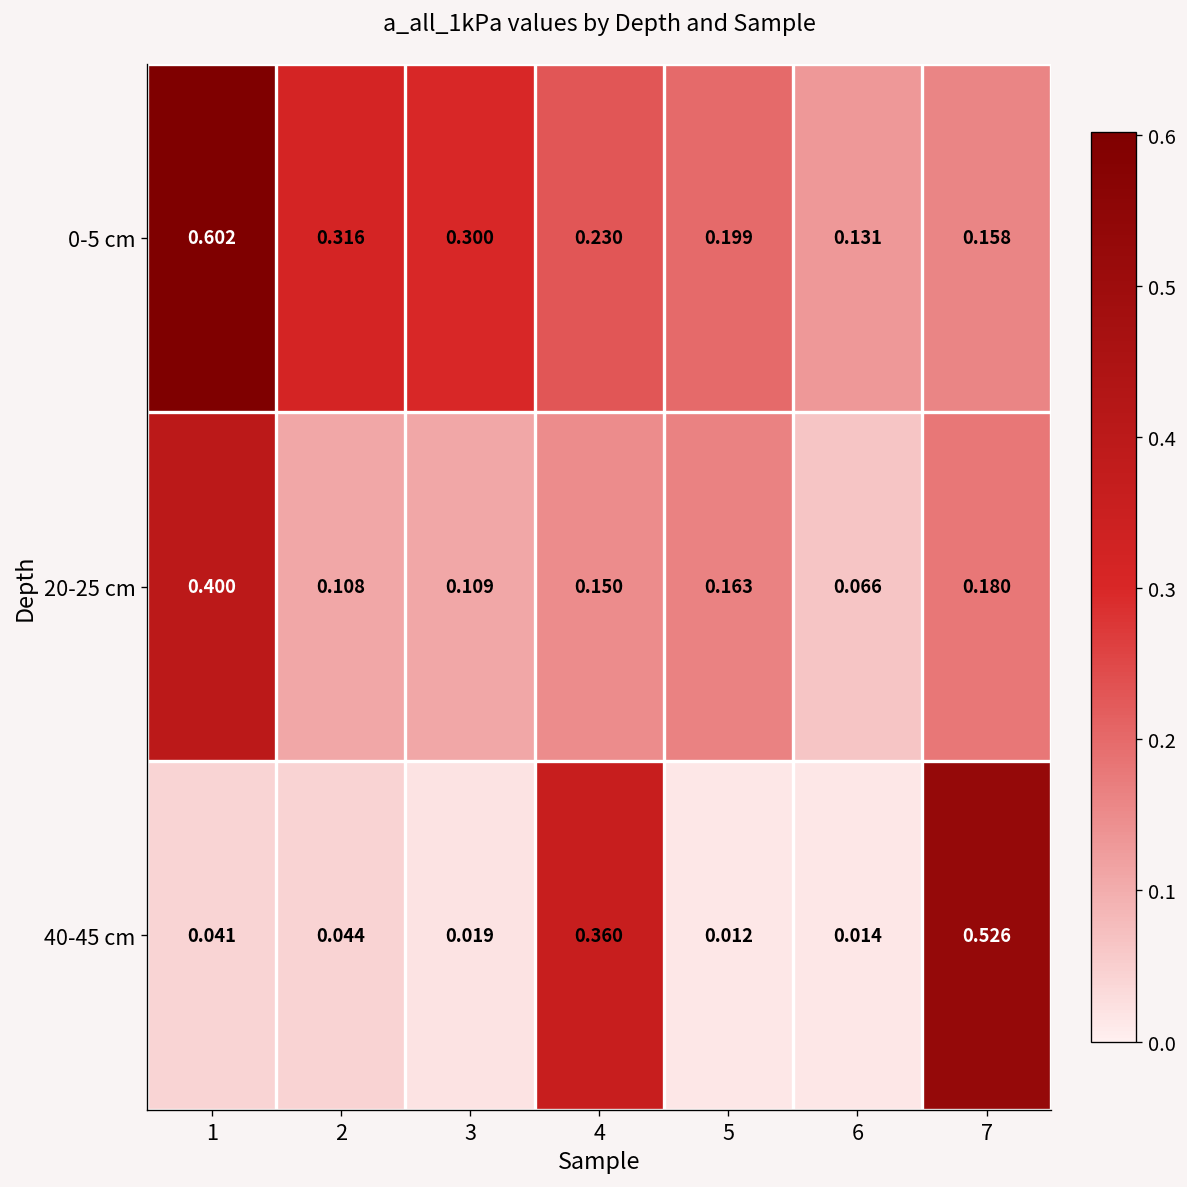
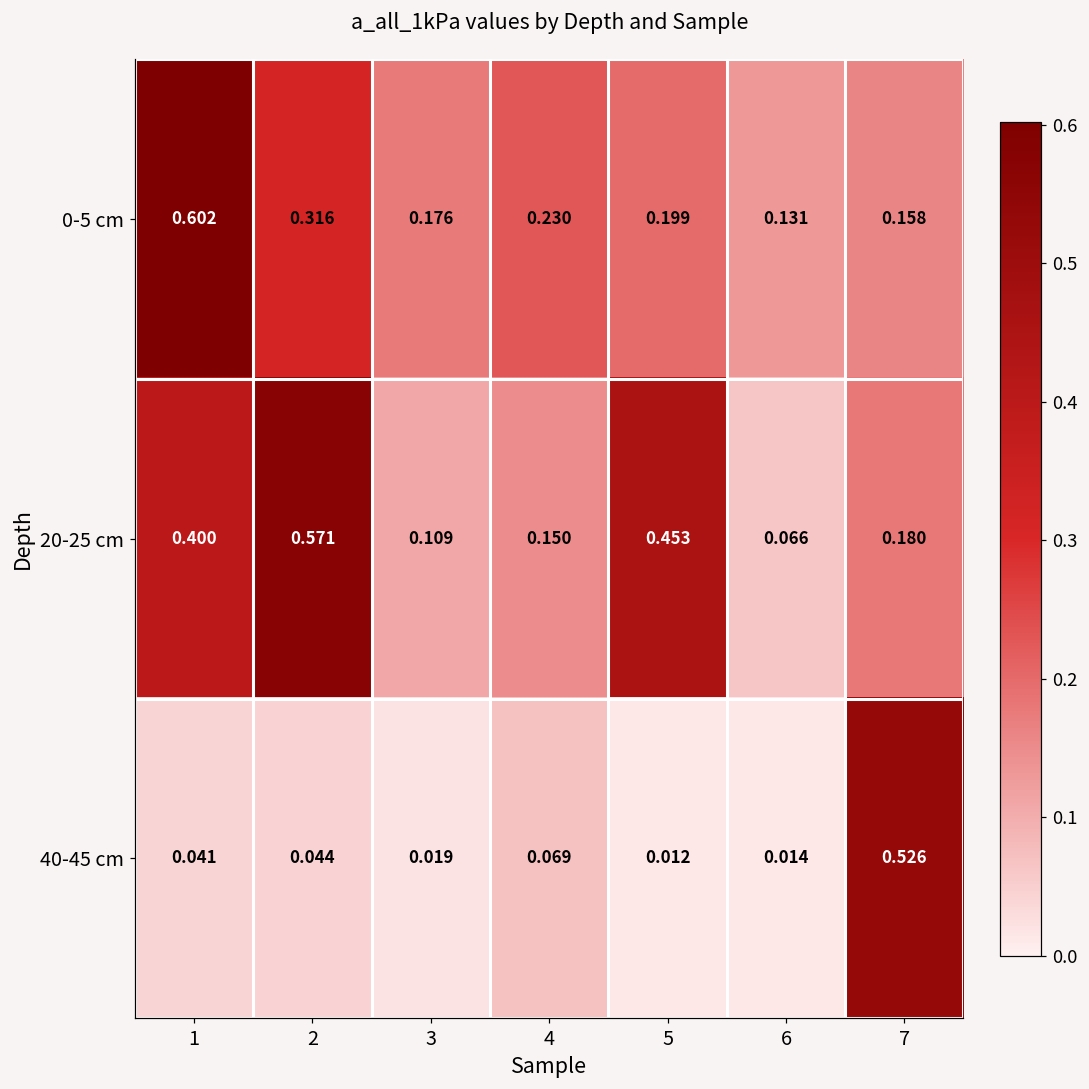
  {
    "0-5 cm": {
      "1": 0.602,
      "2": 0.316,
-     "3": 0.300,
+     "3": 0.176,
      "4": 0.230,
      "5": 0.199,
      "6": 0.131,
      "7": 0.158
    },
    "20-25 cm": {
      "1": 0.400,
-     "2": 0.108,
+     "2": 0.571,
      "3": 0.109,
      "4": 0.150,
-     "5": 0.163,
+     "5": 0.453,
      "6": 0.066,
      "7": 0.180
    },
    "40-45 cm": {
      "1": 0.041,
      "2": 0.044,
      "3": 0.019,
-     "4": 0.360,
+     "4": 0.069,
      "5": 0.012,
      "6": 0.014,
      "7": 0.526
    }
  }
